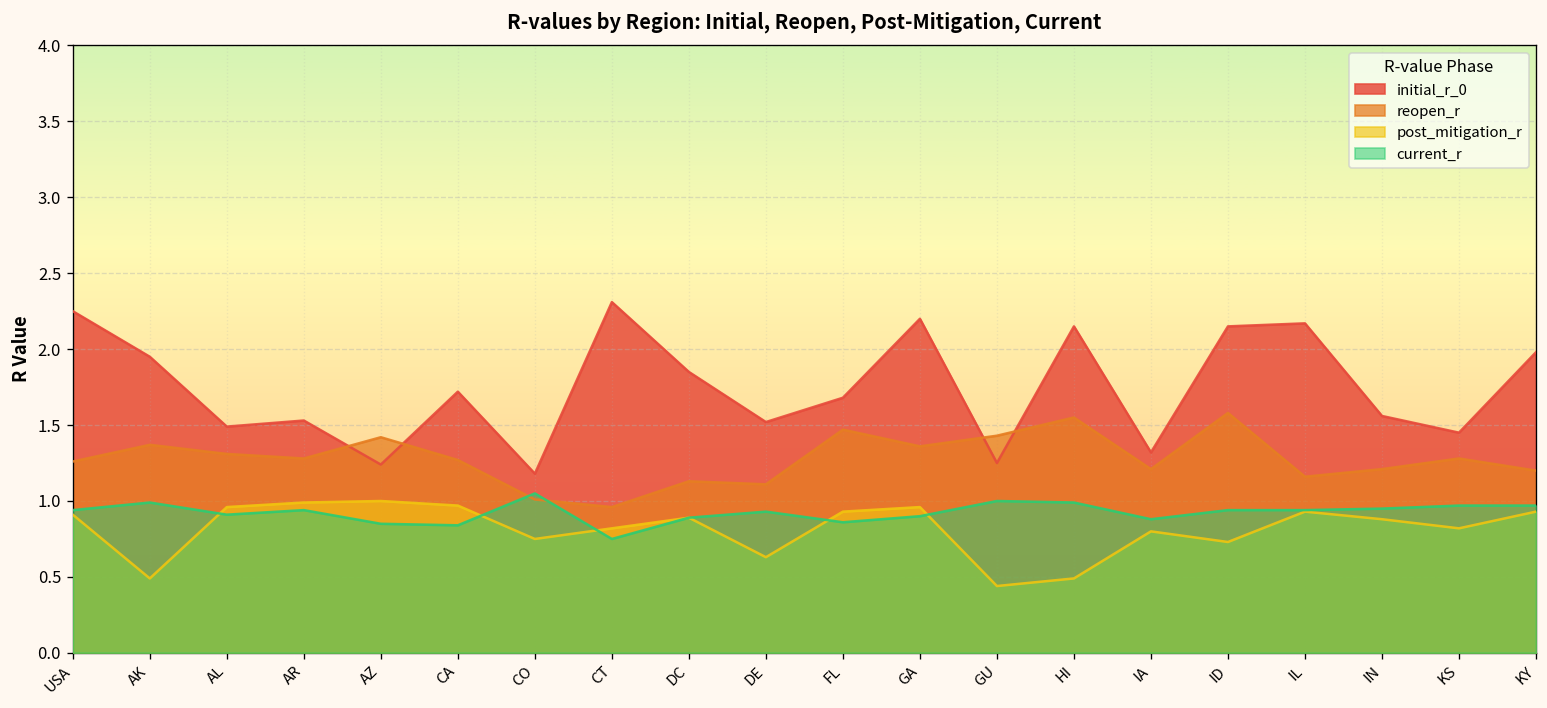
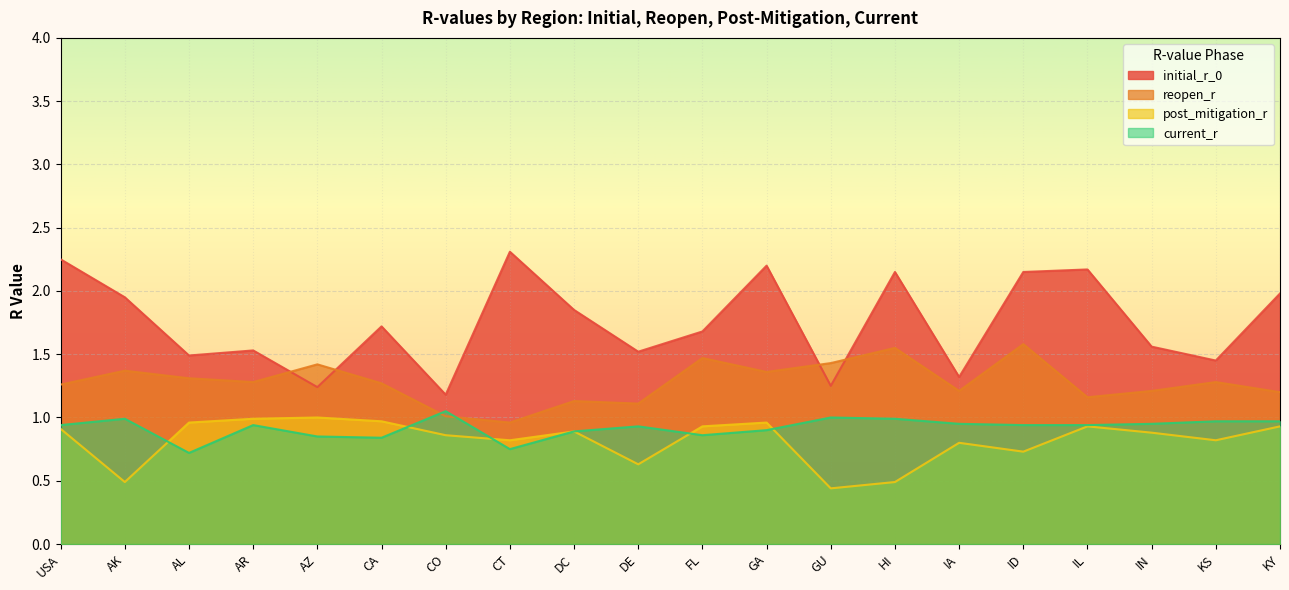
  {
    "post_mitigation_r": {
      "USA": 0.91,
      "AK": 0.49,
      "AL": 0.96,
      "AR": 0.99,
      "AZ": 1.00,
      "CA": 0.97,
-     "CO": 0.75,
+     "CO": 0.86,
      "CT": 0.82,
      "DE": 0.63,
      "FL": 0.93,
      "GA": 0.96,
      "GU": 0.44,
      "HI": 0.49,
      "IA": 0.80,
      "ID": 0.73,
      "IN": 0.88,
      "KS": 0.82,
      "KY": 0.93
    },
    "current_r": {
      "USA": 0.94,
      "AK": 0.99,
-     "AL": 0.91,
+     "AL": 0.72,
      "AR": 0.94,
      "AZ": 0.85,
      "CA": 0.84,
      "CO": 1.05,
      "CT": 0.75,
      "DE": 0.93,
      "FL": 0.86,
      "GA": 0.90,
      "GU": 1.00,
      "HI": 0.99,
-     "IA": 0.88,
+     "IA": 0.95,
      "ID": 0.94,
      "IN": 0.95,
      "KS": 0.97,
      "KY": 0.97
    }
  }
